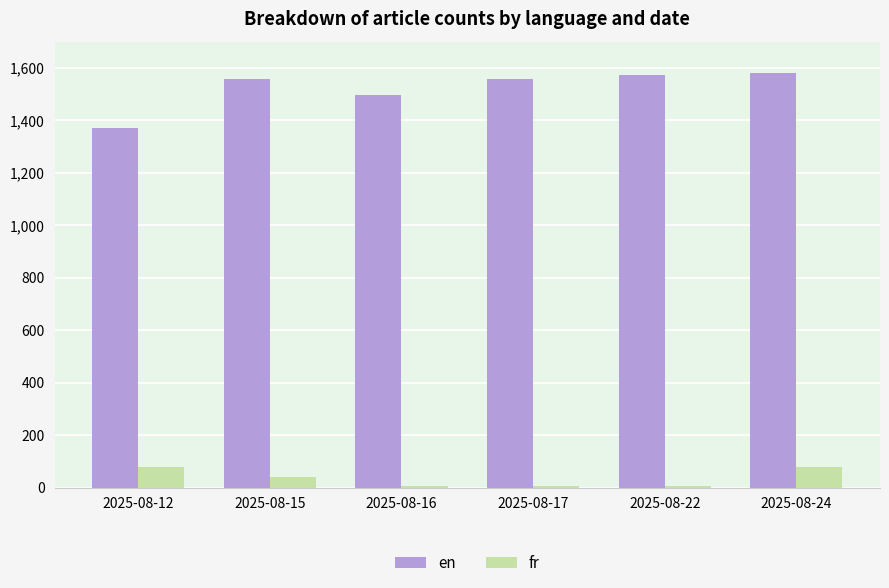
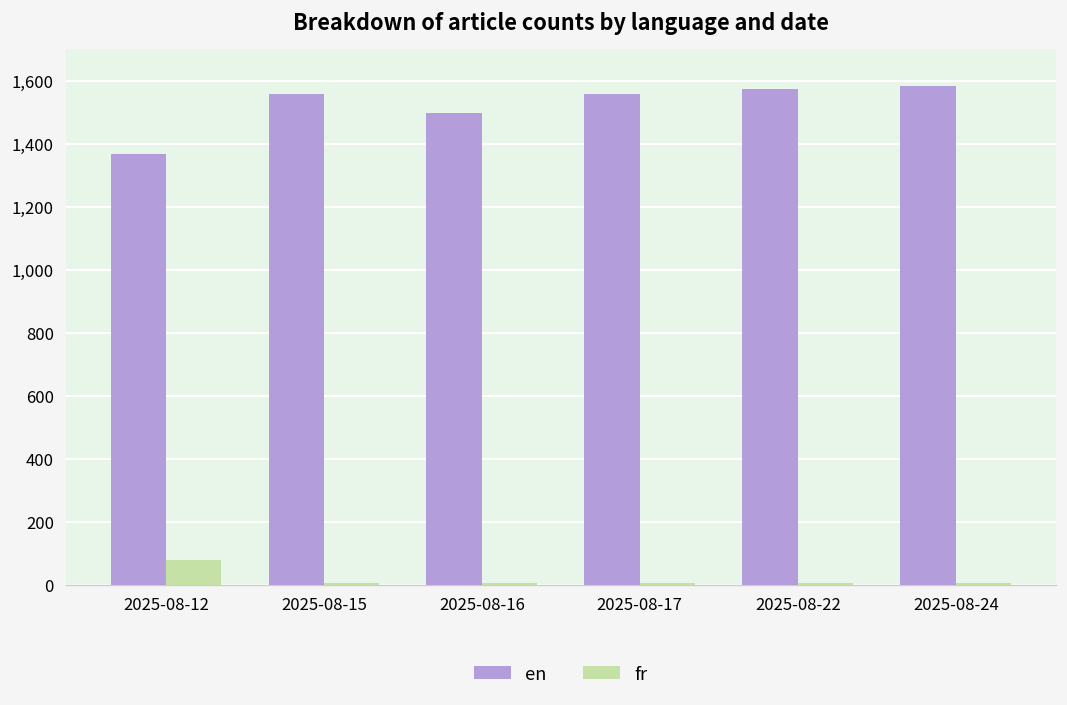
  {
    "en": {
      "2025-08-12": "1,370",
      "2025-08-15": "1,560",
      "2025-08-16": "1,500",
      "2025-08-17": "1,560",
      "2025-08-22": "1,570",
      "2025-08-24": "1,580"
    },
    "fr": {
      "2025-08-12": "80",
-     "2025-08-15": "40",
-     "2025-08-24": "80"
+     "2025-08-15": "10",
+     "2025-08-24": "10"
    }
  }
